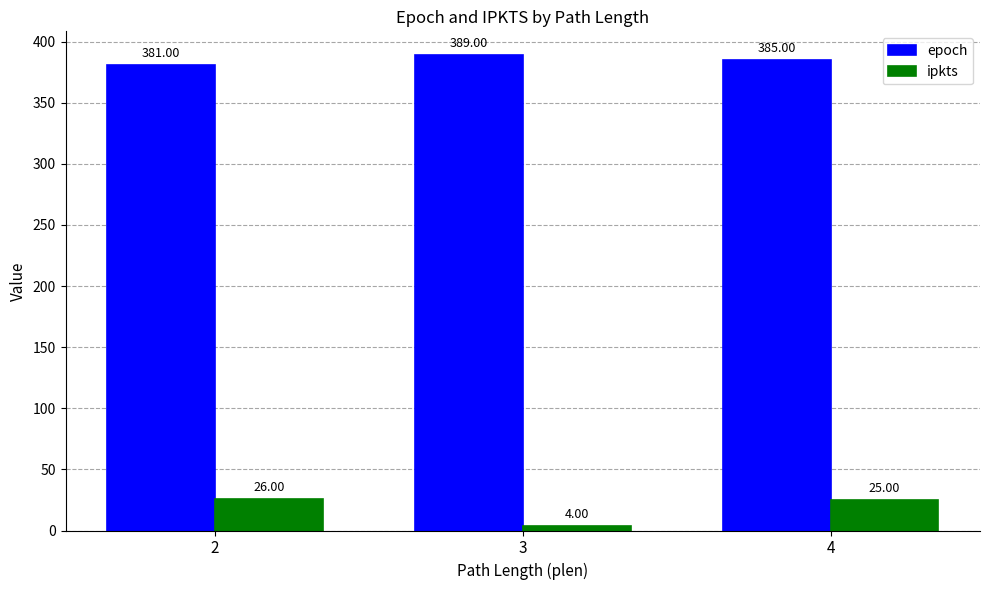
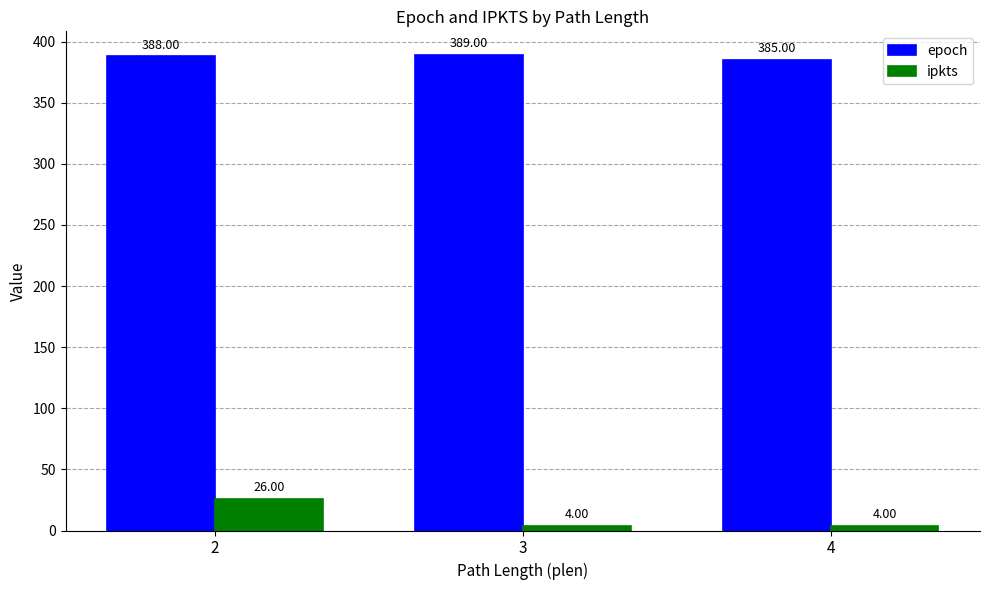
  {
    "epoch": {
-     "2": 381.00,
+     "2": 388.00,
      "3": 389.00,
      "4": 385.00
    },
    "ipkts": {
      "2": 26.00,
      "3": 4.00,
-     "4": 25.00
+     "4": 4.00
    }
  }
